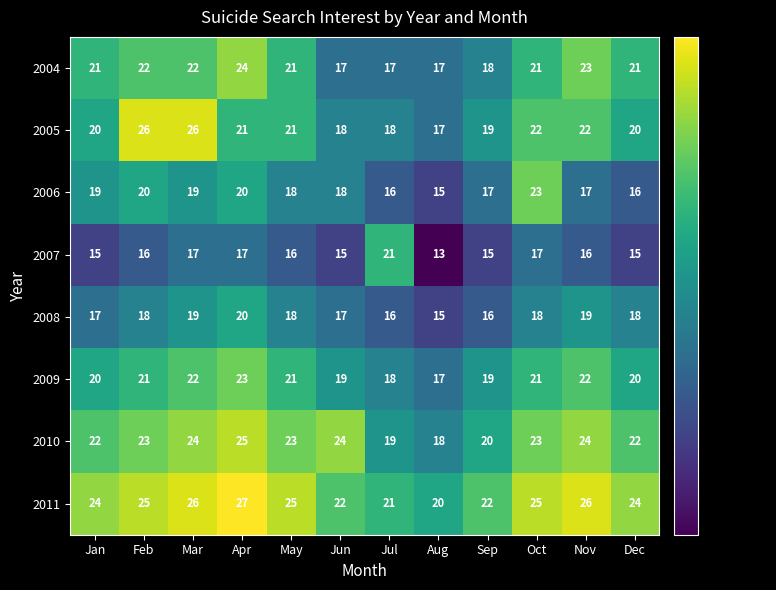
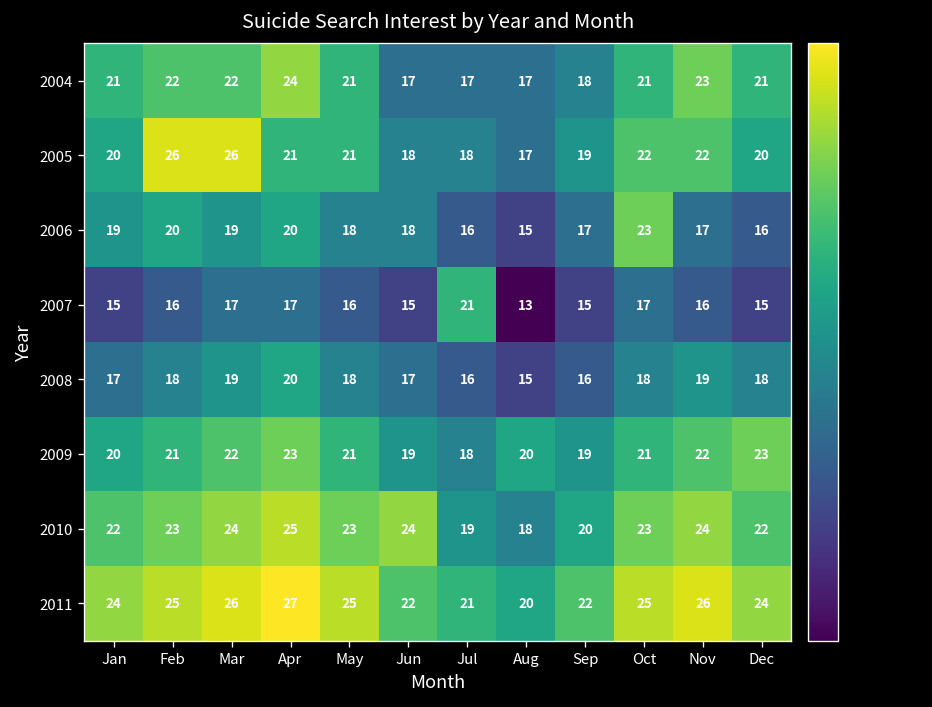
  {
    "2004": {
      "Jan": 21,
      "Feb": 22,
      "Mar": 22,
      "Apr": 24,
      "May": 21,
      "Jun": 17,
      "Jul": 17,
      "Aug": 17,
      "Sep": 18,
      "Oct": 21,
      "Nov": 23,
      "Dec": 21
    },
    "2005": {
      "Jan": 20,
      "Feb": 26,
      "Mar": 26,
      "Apr": 21,
      "May": 21,
      "Jun": 18,
      "Jul": 18,
      "Aug": 17,
      "Sep": 19,
      "Oct": 22,
      "Nov": 22,
      "Dec": 20
    },
    "2006": {
      "Jan": 19,
      "Feb": 20,
      "Mar": 19,
      "Apr": 20,
      "May": 18,
      "Jun": 18,
      "Jul": 16,
      "Aug": 15,
      "Sep": 17,
      "Oct": 23,
      "Nov": 17,
      "Dec": 16
    },
    "2007": {
      "Jan": 15,
      "Feb": 16,
      "Mar": 17,
      "Apr": 17,
      "May": 16,
      "Jun": 15,
      "Jul": 21,
      "Aug": 13,
      "Sep": 15,
      "Oct": 17,
      "Nov": 16,
      "Dec": 15
    },
    "2008": {
      "Jan": 17,
      "Feb": 18,
      "Mar": 19,
      "Apr": 20,
      "May": 18,
      "Jun": 17,
      "Jul": 16,
      "Aug": 15,
      "Sep": 16,
      "Oct": 18,
      "Nov": 19,
      "Dec": 18
    },
    "2009": {
      "Jan": 20,
      "Feb": 21,
      "Mar": 22,
      "Apr": 23,
      "May": 21,
      "Jun": 19,
      "Jul": 18,
-     "Aug": 17,
+     "Aug": 20,
      "Sep": 19,
      "Oct": 21,
      "Nov": 22,
-     "Dec": 20
+     "Dec": 23
    },
    "2010": {
      "Jan": 22,
      "Feb": 23,
      "Mar": 24,
      "Apr": 25,
      "May": 23,
      "Jun": 24,
      "Jul": 19,
      "Aug": 18,
      "Sep": 20,
      "Oct": 23,
      "Nov": 24,
      "Dec": 22
    },
    "2011": {
      "Jan": 24,
      "Feb": 25,
      "Mar": 26,
      "Apr": 27,
      "May": 25,
      "Jun": 22,
      "Jul": 21,
      "Aug": 20,
      "Sep": 22,
      "Oct": 25,
      "Nov": 26,
      "Dec": 24
    }
  }
